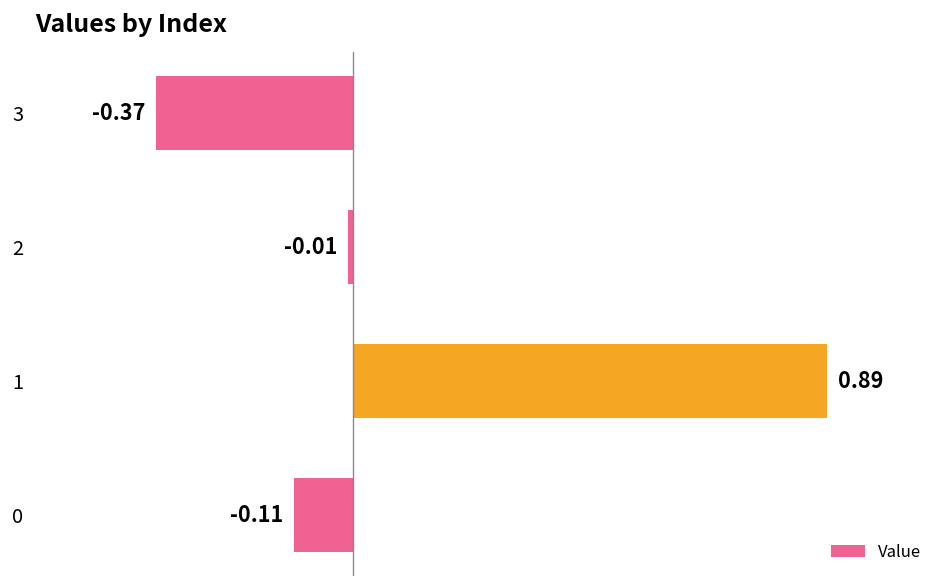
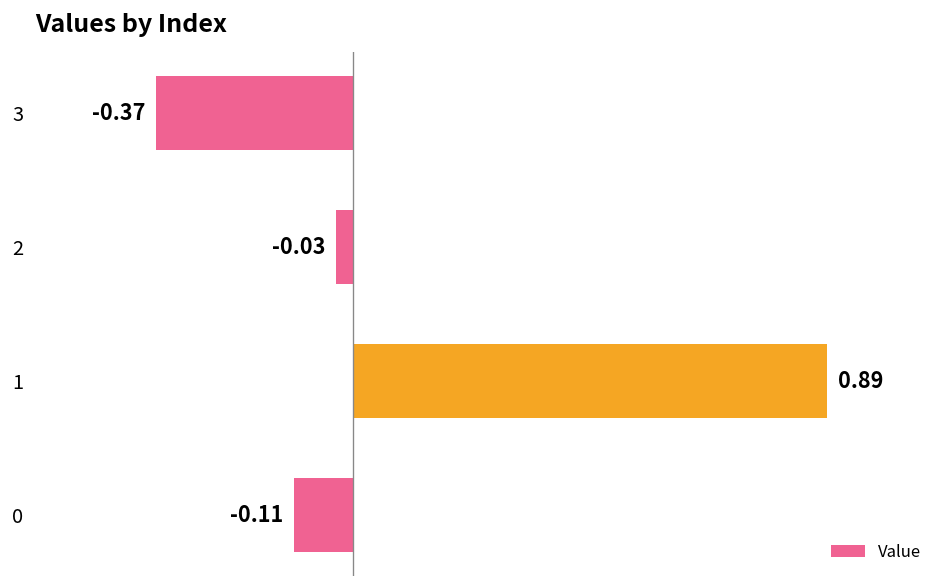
  {
    "3": -0.37,
-   "2": -0.01,
+   "2": -0.03,
    "1": 0.89,
    "0": -0.11
  }
